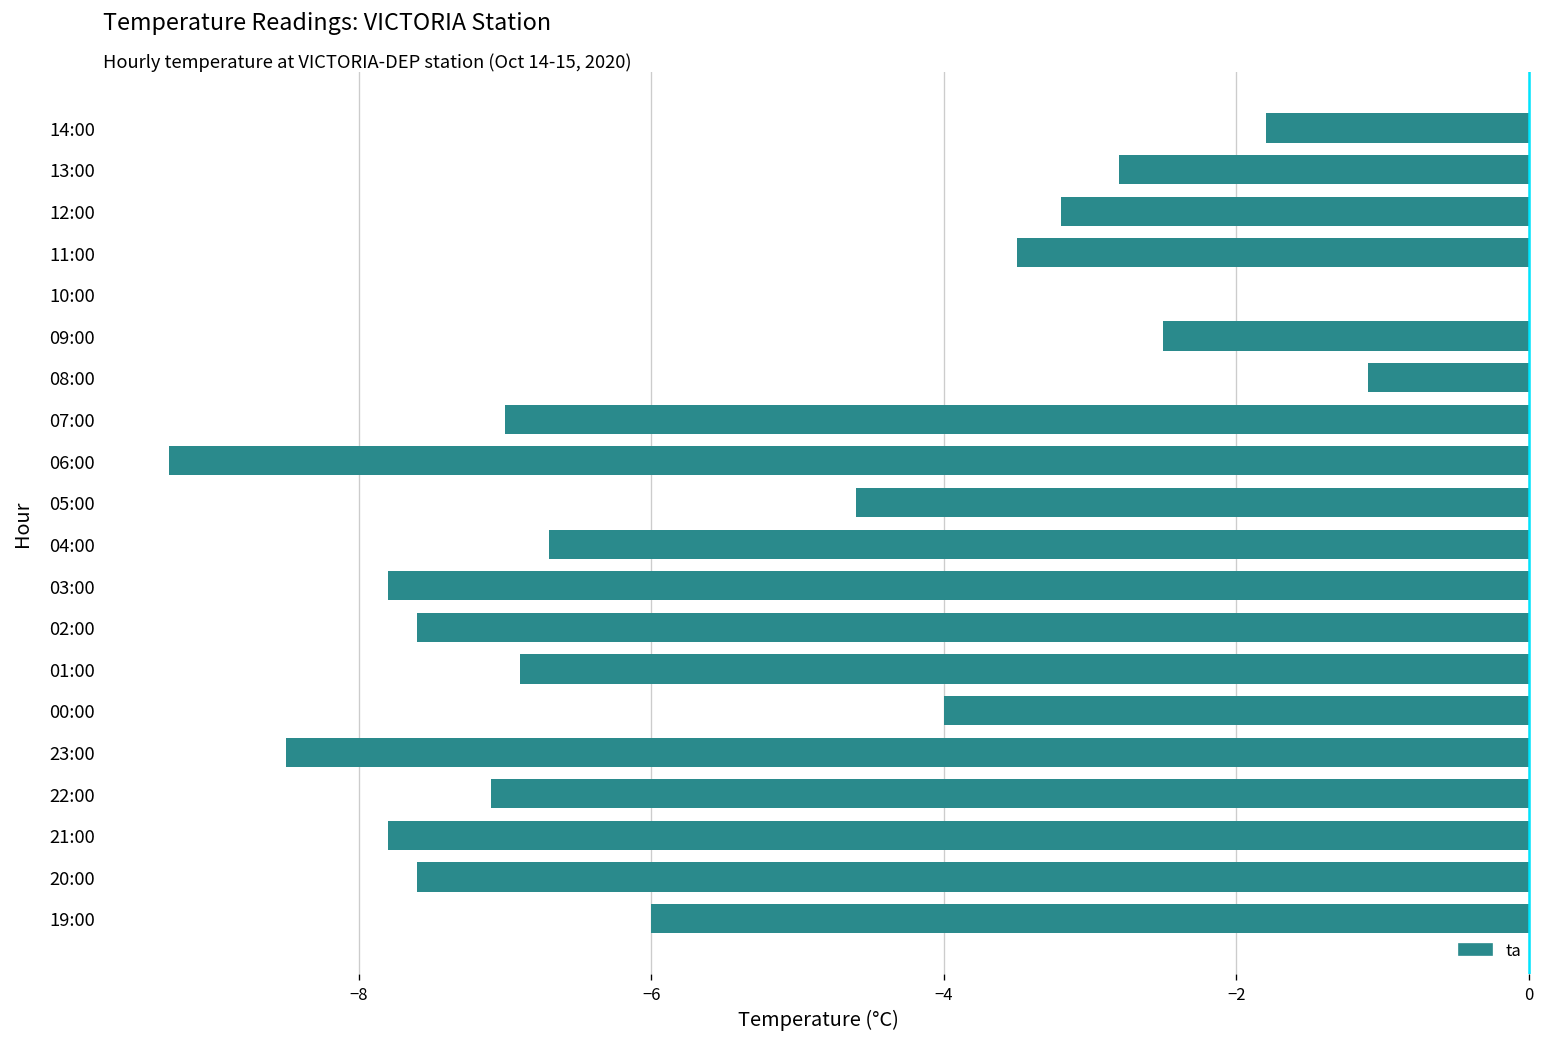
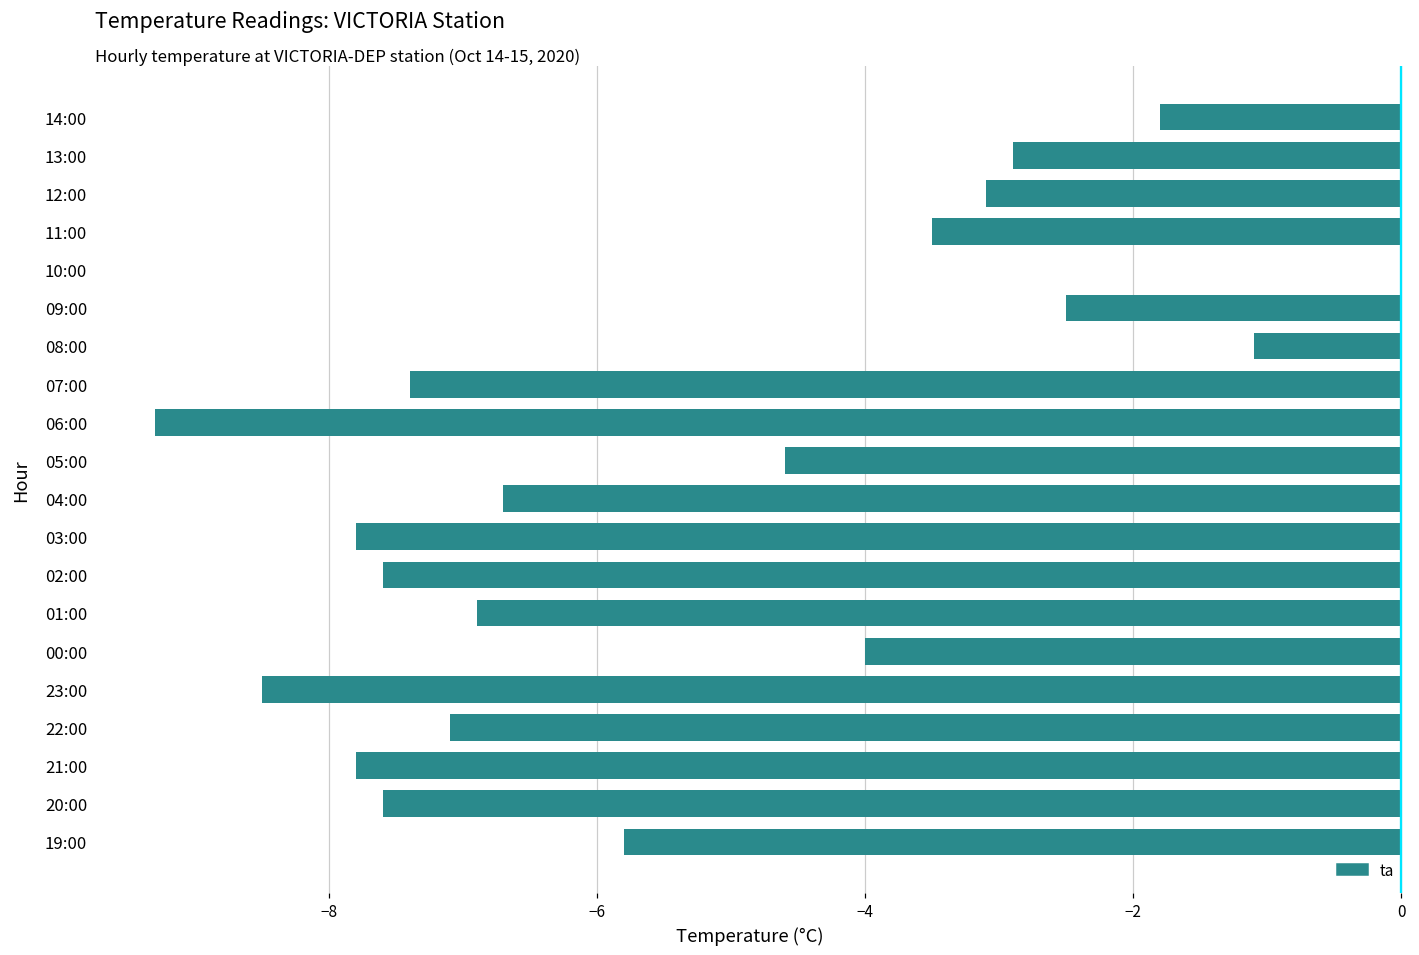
  {
    "14:00": -1.80,
-   "13:00": -2.80,
-   "12:00": -3.20,
+   "13:00": -2.90,
+   "12:00": -3.10,
    "11:00": -3.50,
    "10:00": 0.00,
    "09:00": -2.50,
    "08:00": -1.10,
-   "07:00": -7.00,
+   "07:00": -7.40,
    "06:00": -9.30,
    "05:00": -4.60,
    "04:00": -6.70,
    "03:00": -7.80,
    "02:00": -7.60,
    "01:00": -6.90,
    "00:00": -4.00,
    "23:00": -8.50,
    "22:00": -7.10,
    "21:00": -7.80,
    "20:00": -7.60,
-   "19:00": -6.00
+   "19:00": -5.80
  }
